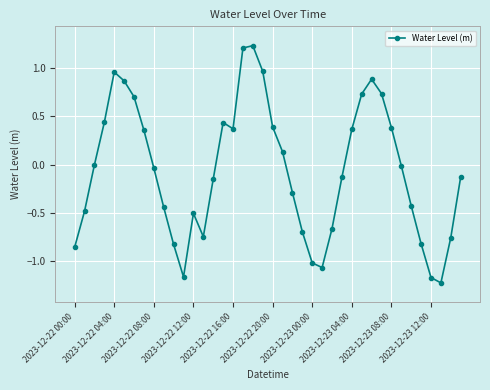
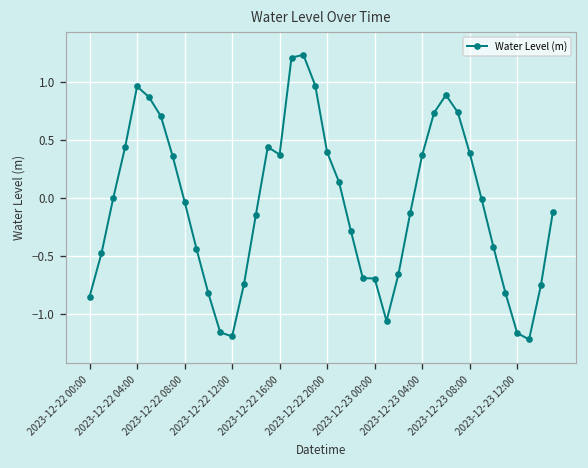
  {
    "2023-12-22 00:00": -0.9,
    "2023-12-22 04:00": 1.0,
    "2023-12-22 08:00": 0.0,
-   "2023-12-22 12:00": -0.5,
+   "2023-12-22 12:00": -1.2,
    "2023-12-22 16:00": 0.4,
    "2023-12-22 20:00": 0.4,
-   "2023-12-23 00:00": -1.0,
+   "2023-12-23 00:00": -0.7,
    "2023-12-23 04:00": 0.4,
    "2023-12-23 08:00": 0.4,
    "2023-12-23 12:00": -1.2
  }
